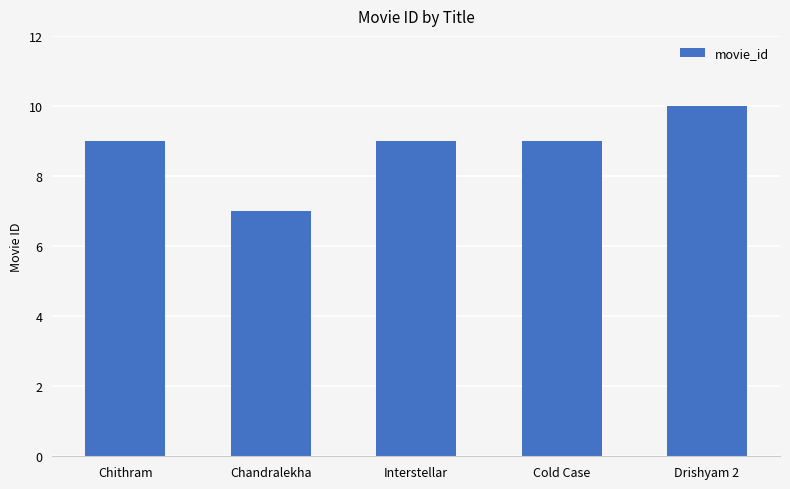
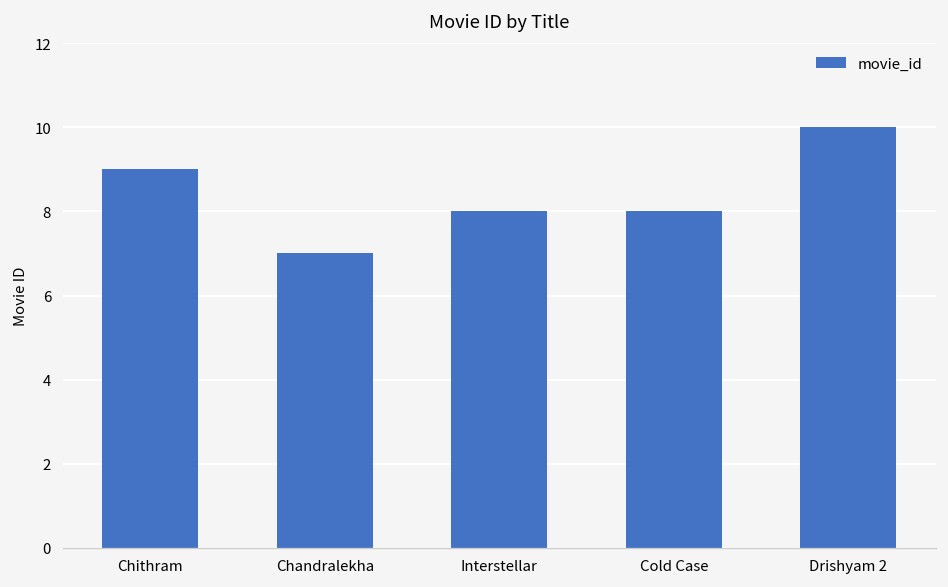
  {
    "Chithram": 9,
    "Chandralekha": 7,
-   "Interstellar": 9,
-   "Cold Case": 9,
+   "Interstellar": 8,
+   "Cold Case": 8,
    "Drishyam 2": 10
  }
